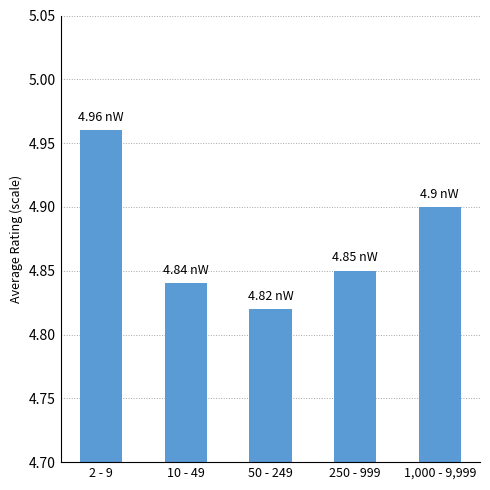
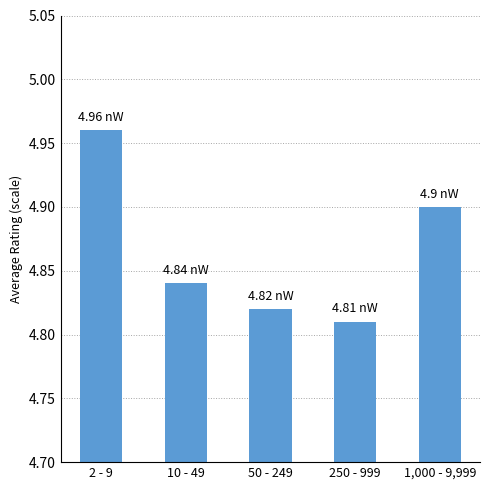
  {
    "2 - 9": 4.96,
    "10 - 49": 4.84,
    "50 - 249": 4.82,
-   "250 - 999": 4.85,
+   "250 - 999": 4.81,
    "1,000 - 9,999": 4.9
  }
